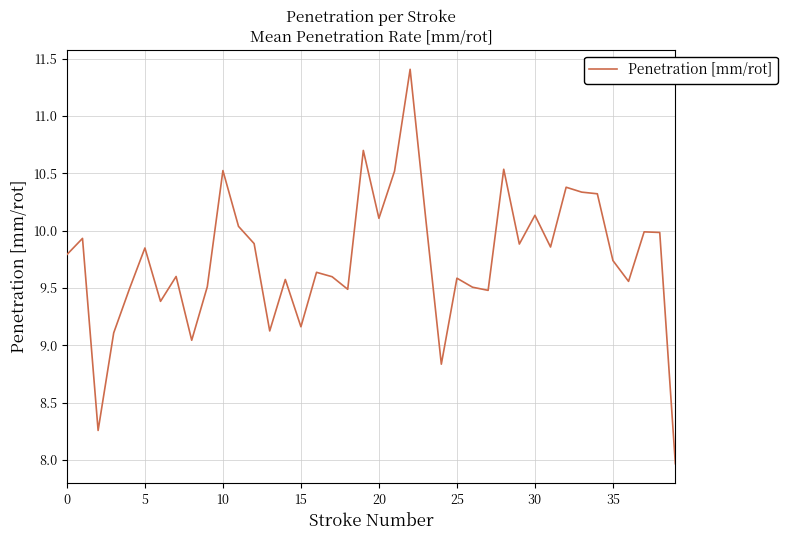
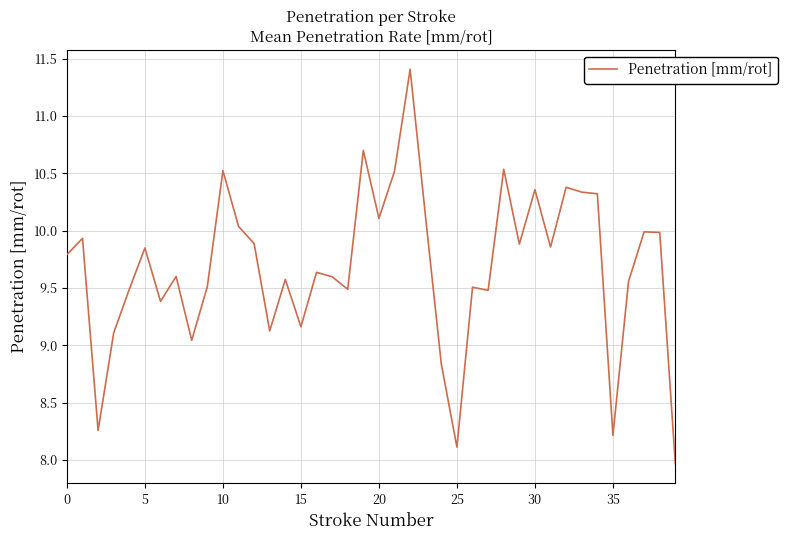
  {
    "0": 9.79,
    "5": 9.85,
    "10": 10.52,
    "15": 9.16,
    "20": 10.11,
-   "25": 9.59,
-   "30": 10.13,
-   "35": 9.74
+   "25": 8.11,
+   "30": 10.36,
+   "35": 8.21
  }
